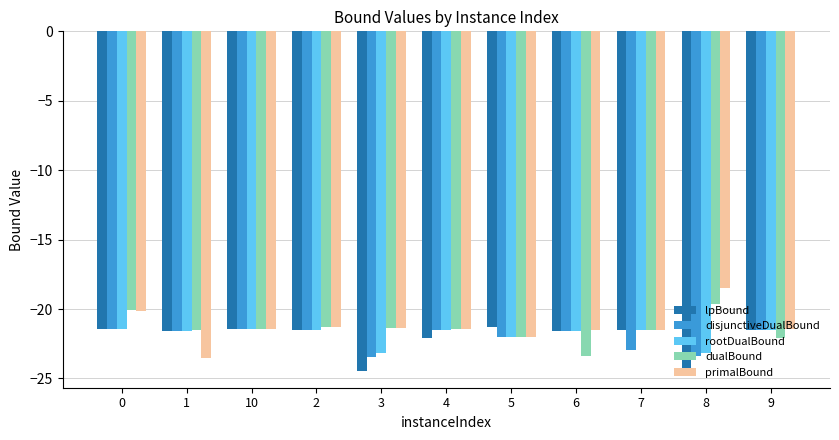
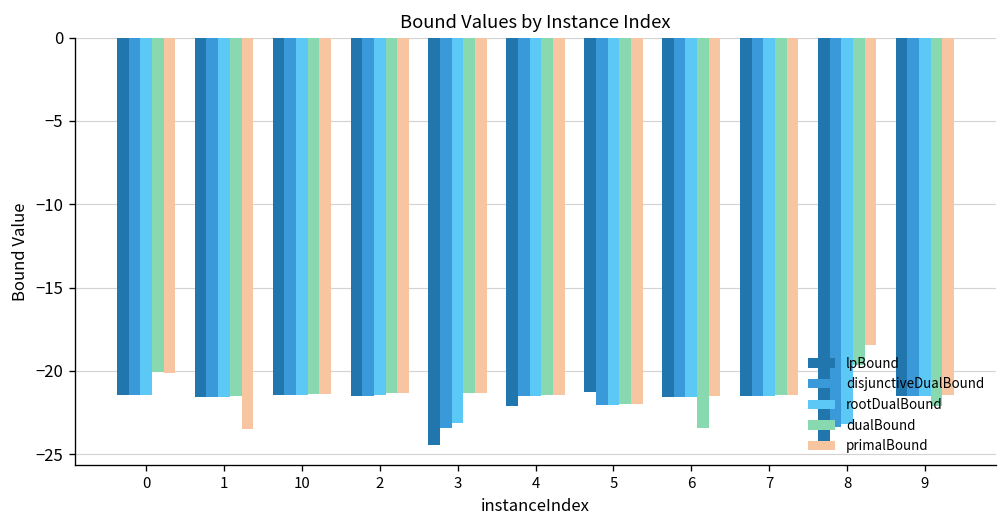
  {
    "lpBound": {
      "0": -21.4,
      "1": -21.6,
      "10": -21.4,
      "2": -21.5,
      "3": -24.4,
      "4": -22.1,
      "5": -21.3,
      "6": -21.6,
      "7": -21.5,
      "8": -24.3,
      "9": -21.5
    },
    "disjunctiveDualBound": {
      "0": -21.4,
      "1": -21.6,
      "10": -21.4,
      "2": -21.5,
      "3": -23.5,
      "4": -21.5,
      "5": -22.0,
      "6": -21.6,
-     "7": -22.9,
+     "7": -21.5,
      "8": -23.4,
      "9": -21.5
    },
    "rootDualBound": {
      "0": -21.4,
      "1": -21.6,
      "10": -21.4,
      "2": -21.5,
      "3": -23.1,
      "4": -21.5,
      "5": -22.0,
      "6": -21.6,
      "7": -21.5,
      "8": -23.2,
      "9": -21.5
    },
    "dualBound": {
      "0": -20.1,
      "1": -21.5,
      "10": -21.4,
      "2": -21.3,
      "3": -21.3,
      "4": -21.5,
      "5": -22.0,
      "6": -23.4,
      "7": -21.5,
      "8": -19.7,
      "9": -22.1
    },
    "primalBound": {
      "0": -20.1,
      "1": -23.5,
      "10": -21.4,
      "2": -21.3,
      "3": -21.3,
      "4": -21.5,
      "5": -22.0,
      "6": -21.5,
      "7": -21.5,
      "8": -18.5,
      "9": -21.5
    }
  }
